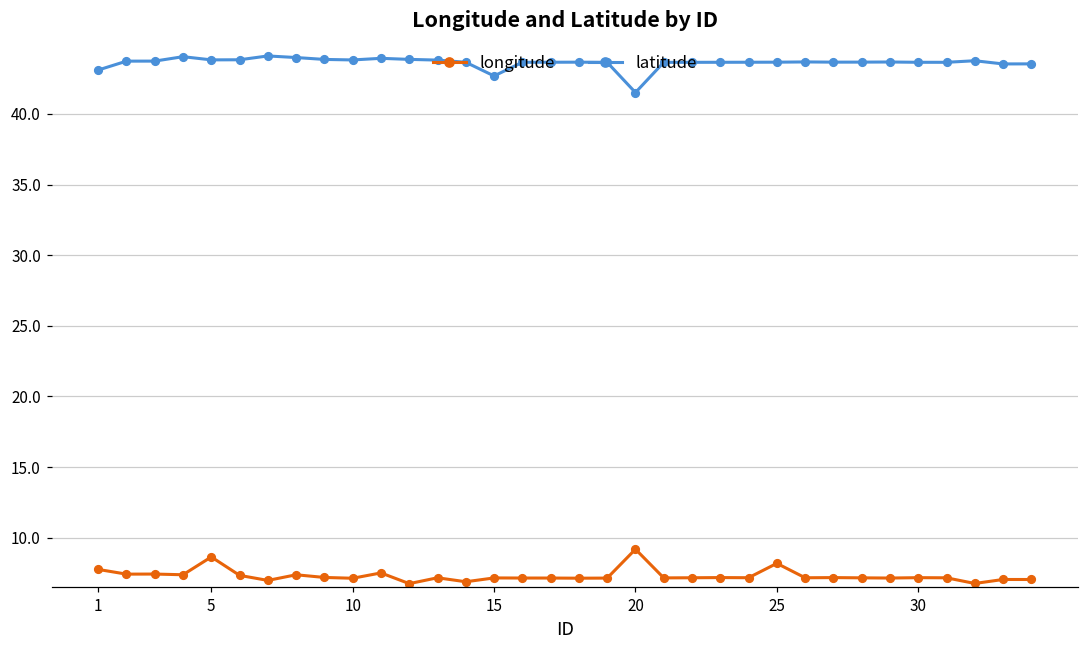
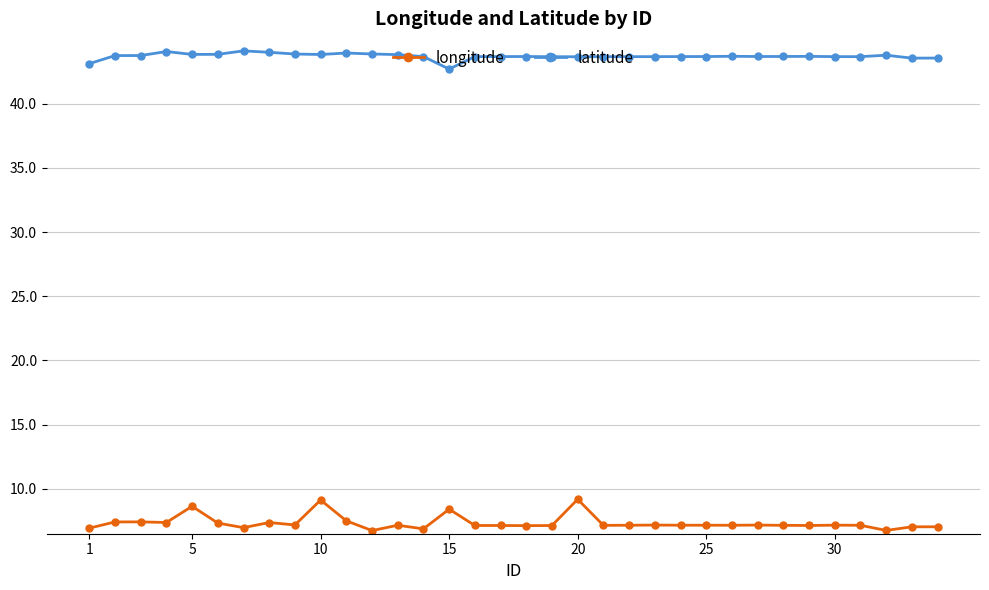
  {
    "longitude": {
-     "1": 7.8,
+     "1": 6.9,
      "5": 8.6,
-     "10": 7.1,
-     "15": 7.1,
+     "10": 9.1,
+     "15": 8.4,
      "20": 9.2,
-     "25": 8.2,
+     "25": 7.2,
      "30": 7.2
    },
    "latitude": {
      "1": 43.1,
      "5": 43.8,
      "10": 43.8,
      "15": 42.7,
-     "20": 41.5,
+     "20": 43.6,
      "25": 43.7,
      "30": 43.7
    }
  }
